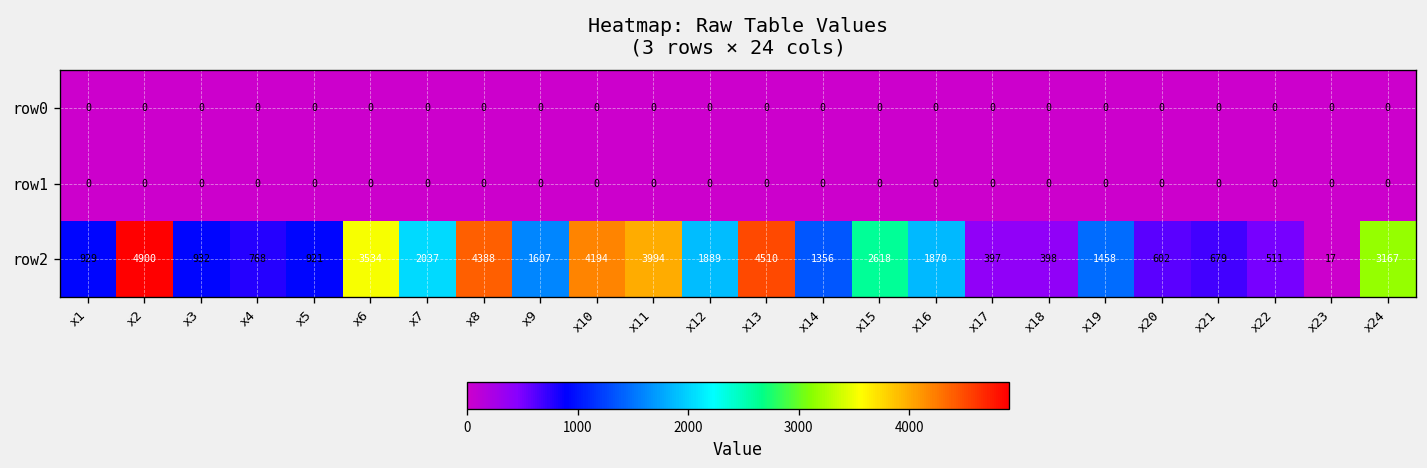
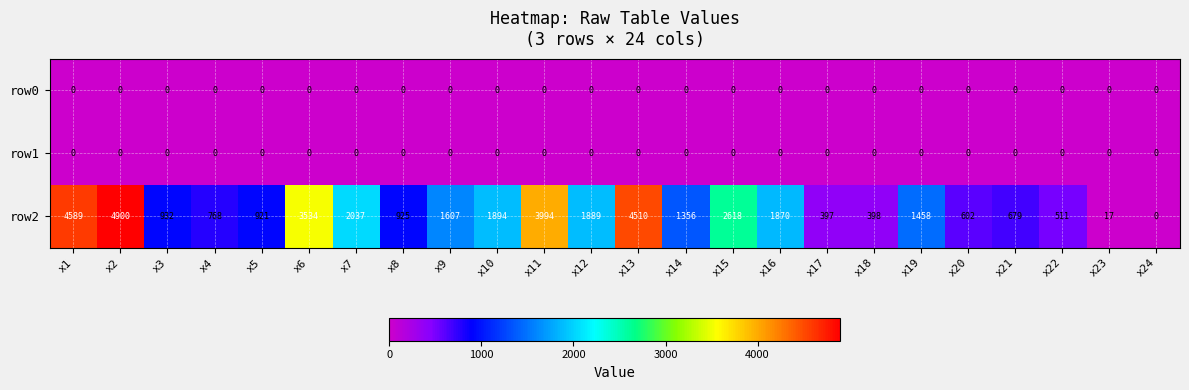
  {
    "row0": {
      "x1": 0,
      "x2": 0,
      "x3": 0,
      "x4": 0,
      "x5": 0,
      "x6": 0,
      "x7": 0,
      "x8": 0,
      "x9": 0,
      "x10": 0,
      "x11": 0,
      "x12": 0,
      "x13": 0,
      "x14": 0,
      "x15": 0,
      "x16": 0,
      "x17": 0,
      "x18": 0,
      "x19": 0,
      "x20": 0,
      "x21": 0,
      "x22": 0,
      "x23": 0,
      "x24": 0
    },
    "row1": {
      "x1": 0,
      "x2": 0,
      "x3": 0,
      "x4": 0,
      "x5": 0,
      "x6": 0,
      "x7": 0,
      "x8": 0,
      "x9": 0,
      "x10": 0,
      "x11": 0,
      "x12": 0,
      "x13": 0,
      "x14": 0,
      "x15": 0,
      "x16": 0,
      "x17": 0,
      "x18": 0,
      "x19": 0,
      "x20": 0,
      "x21": 0,
      "x22": 0,
      "x23": 0,
      "x24": 0
    },
    "row2": {
-     "x1": 929,
+     "x1": 4589,
      "x2": 4900,
      "x3": 932,
      "x4": 768,
      "x5": 921,
      "x6": 3534,
      "x7": 2037,
-     "x8": 4388,
+     "x8": 925,
      "x9": 1607,
-     "x10": 4194,
+     "x10": 1894,
      "x11": 3994,
      "x12": 1889,
      "x13": 4510,
      "x14": 1356,
      "x15": 2618,
      "x16": 1870,
      "x17": 397,
      "x18": 398,
      "x19": 1458,
      "x20": 602,
      "x21": 679,
      "x22": 511,
      "x23": 17,
-     "x24": 3167
+     "x24": 0
    }
  }
